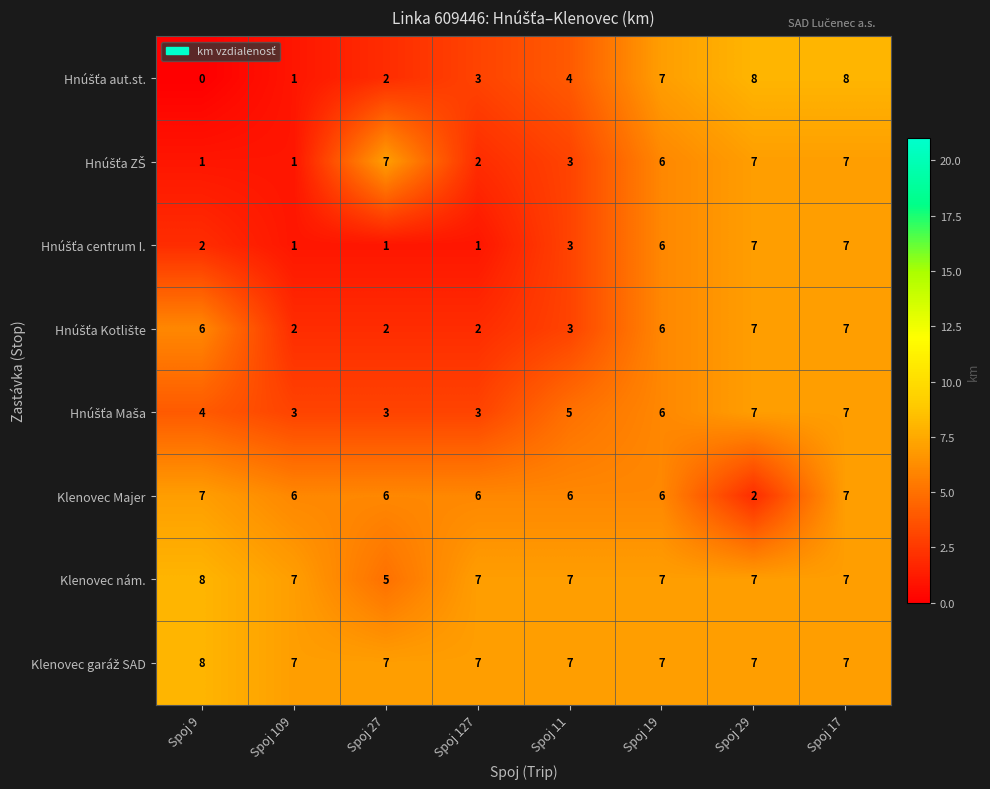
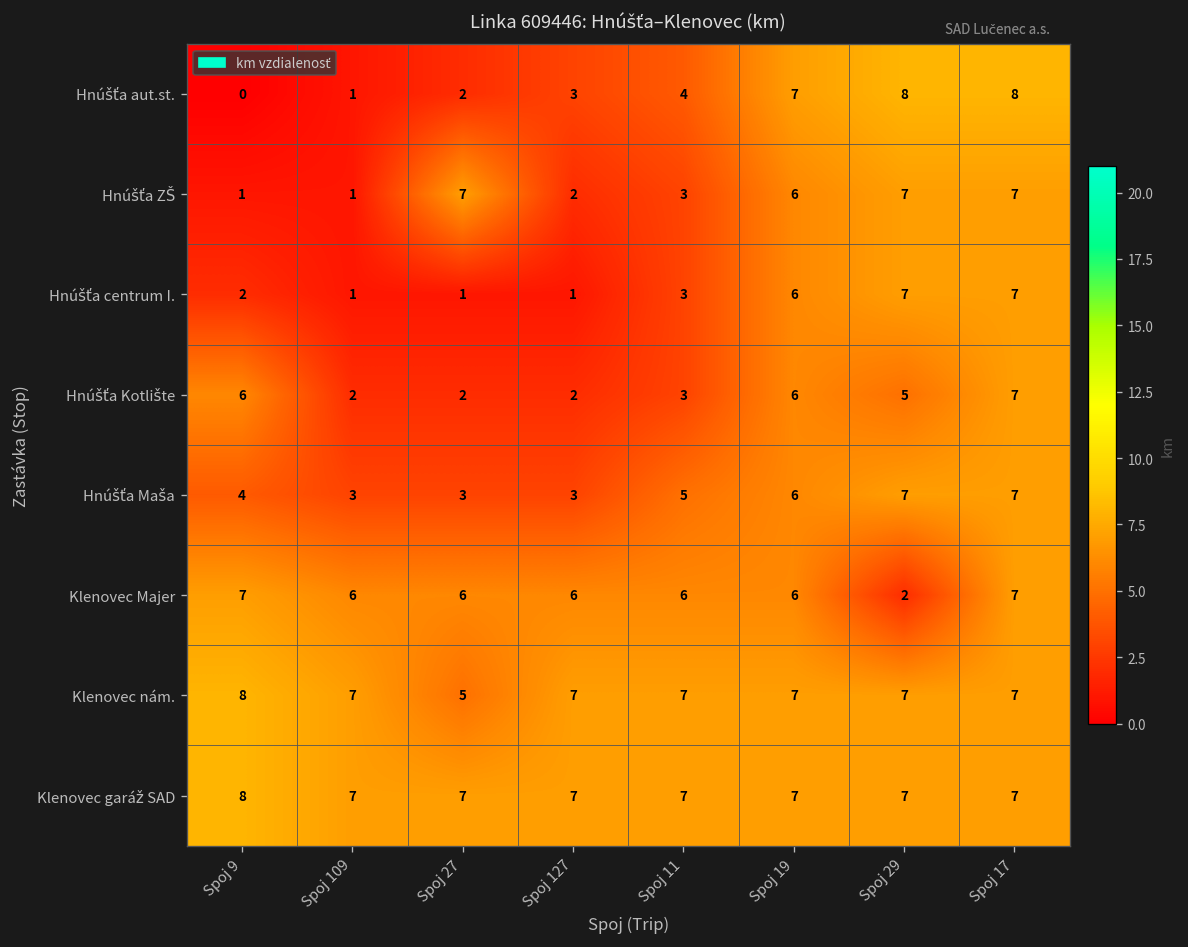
  {
    "Hnúšťa aut.st.": {
      "Spoj 9": 0,
      "Spoj 109": 1,
      "Spoj 27": 2,
      "Spoj 127": 3,
      "Spoj 11": 4,
      "Spoj 19": 7,
      "Spoj 29": 8,
      "Spoj 17": 8
    },
    "Hnúšťa ZŠ": {
      "Spoj 9": 1,
      "Spoj 109": 1,
      "Spoj 27": 7,
      "Spoj 127": 2,
      "Spoj 11": 3,
      "Spoj 19": 6,
      "Spoj 29": 7,
      "Spoj 17": 7
    },
    "Hnúšťa centrum I.": {
      "Spoj 9": 2,
      "Spoj 109": 1,
      "Spoj 27": 1,
      "Spoj 127": 1,
      "Spoj 11": 3,
      "Spoj 19": 6,
      "Spoj 29": 7,
      "Spoj 17": 7
    },
    "Hnúšťa Kotlište": {
      "Spoj 9": 6,
      "Spoj 109": 2,
      "Spoj 27": 2,
      "Spoj 127": 2,
      "Spoj 11": 3,
      "Spoj 19": 6,
-     "Spoj 29": 7,
+     "Spoj 29": 5,
      "Spoj 17": 7
    },
    "Hnúšťa Maša": {
      "Spoj 9": 4,
      "Spoj 109": 3,
      "Spoj 27": 3,
      "Spoj 127": 3,
      "Spoj 11": 5,
      "Spoj 19": 6,
      "Spoj 29": 7,
      "Spoj 17": 7
    },
    "Klenovec Majer": {
      "Spoj 9": 7,
      "Spoj 109": 6,
      "Spoj 27": 6,
      "Spoj 127": 6,
      "Spoj 11": 6,
      "Spoj 19": 6,
      "Spoj 29": 2,
      "Spoj 17": 7
    },
    "Klenovec nám.": {
      "Spoj 9": 8,
      "Spoj 109": 7,
      "Spoj 27": 5,
      "Spoj 127": 7,
      "Spoj 11": 7,
      "Spoj 19": 7,
      "Spoj 29": 7,
      "Spoj 17": 7
    },
    "Klenovec garáž SAD": {
      "Spoj 9": 8,
      "Spoj 109": 7,
      "Spoj 27": 7,
      "Spoj 127": 7,
      "Spoj 11": 7,
      "Spoj 19": 7,
      "Spoj 29": 7,
      "Spoj 17": 7
    }
  }
